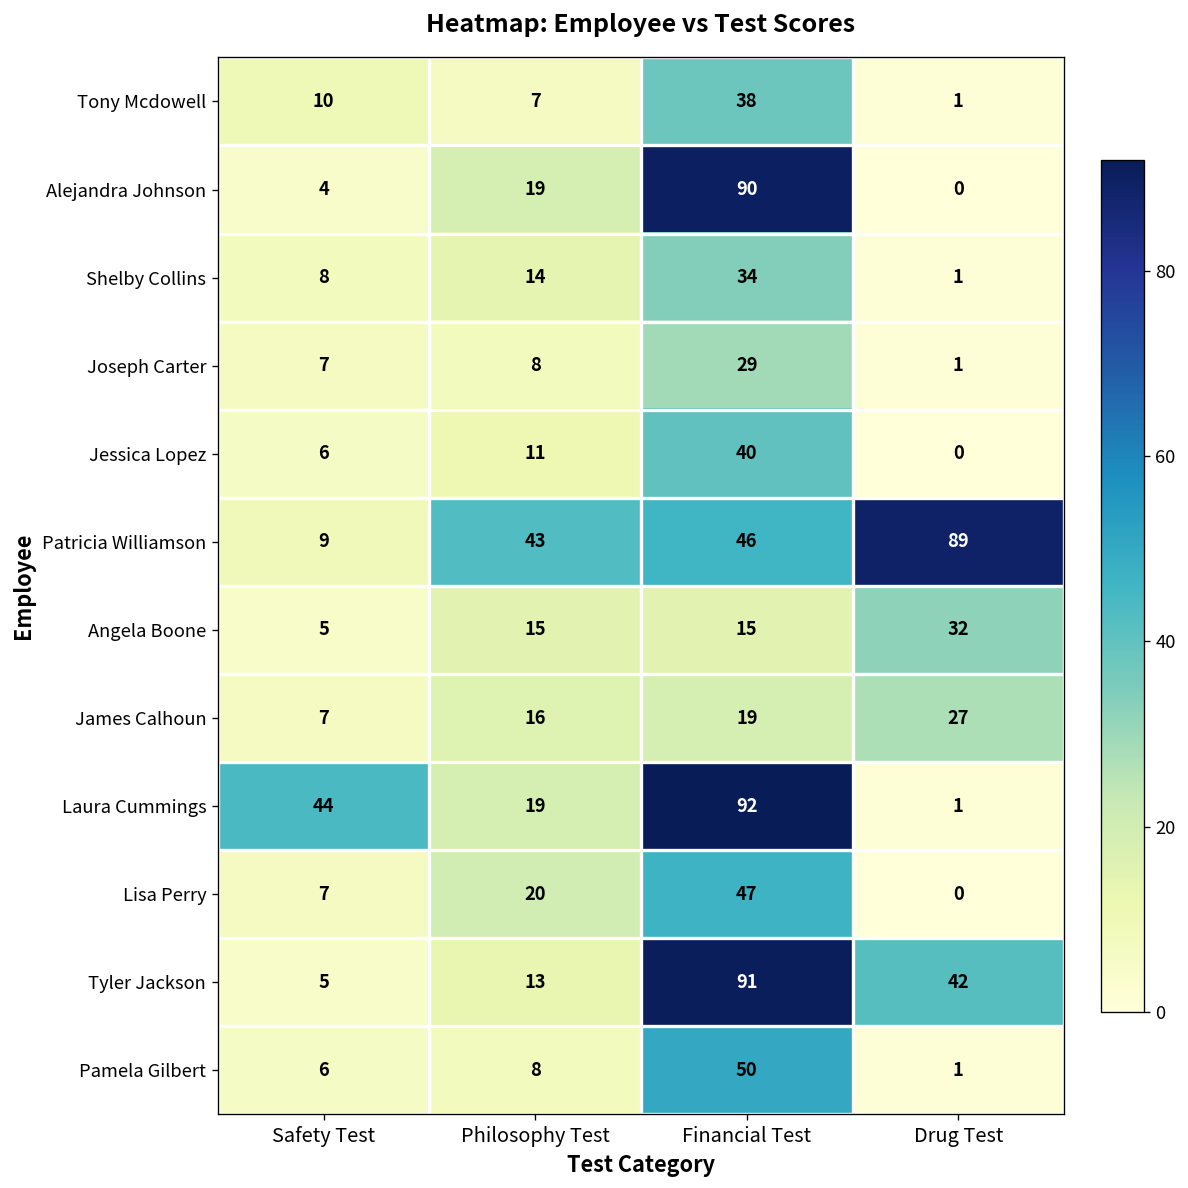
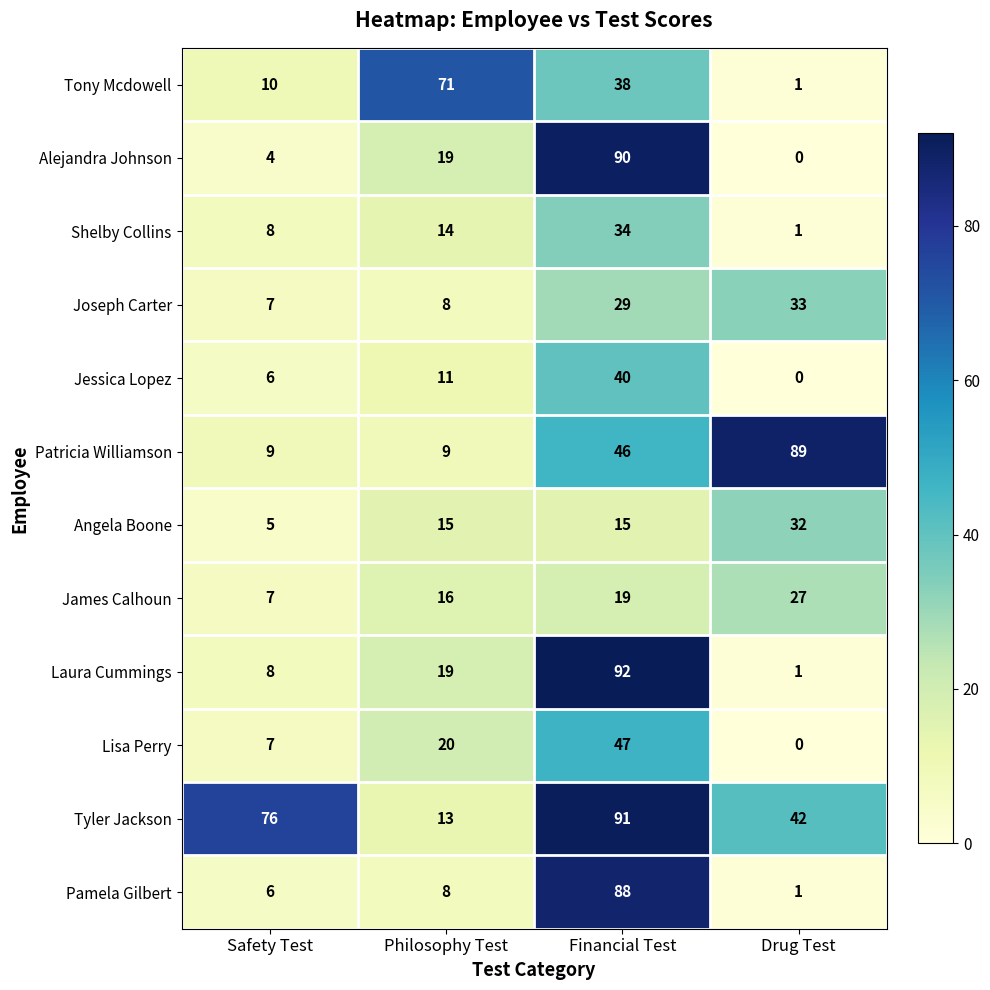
  {
    "Tony Mcdowell": {
      "Safety Test": 10,
-     "Philosophy Test": 7,
+     "Philosophy Test": 71,
      "Financial Test": 38,
      "Drug Test": 1
    },
    "Alejandra Johnson": {
      "Safety Test": 4,
      "Philosophy Test": 19,
      "Financial Test": 90,
      "Drug Test": 0
    },
    "Shelby Collins": {
      "Safety Test": 8,
      "Philosophy Test": 14,
      "Financial Test": 34,
      "Drug Test": 1
    },
    "Joseph Carter": {
      "Safety Test": 7,
      "Philosophy Test": 8,
      "Financial Test": 29,
-     "Drug Test": 1
+     "Drug Test": 33
    },
    "Jessica Lopez": {
      "Safety Test": 6,
      "Philosophy Test": 11,
      "Financial Test": 40,
      "Drug Test": 0
    },
    "Patricia Williamson": {
      "Safety Test": 9,
-     "Philosophy Test": 43,
+     "Philosophy Test": 9,
      "Financial Test": 46,
      "Drug Test": 89
    },
    "Angela Boone": {
      "Safety Test": 5,
      "Philosophy Test": 15,
      "Financial Test": 15,
      "Drug Test": 32
    },
    "James Calhoun": {
      "Safety Test": 7,
      "Philosophy Test": 16,
      "Financial Test": 19,
      "Drug Test": 27
    },
    "Laura Cummings": {
-     "Safety Test": 44,
+     "Safety Test": 8,
      "Philosophy Test": 19,
      "Financial Test": 92,
      "Drug Test": 1
    },
    "Lisa Perry": {
      "Safety Test": 7,
      "Philosophy Test": 20,
      "Financial Test": 47,
      "Drug Test": 0
    },
    "Tyler Jackson": {
-     "Safety Test": 5,
+     "Safety Test": 76,
      "Philosophy Test": 13,
      "Financial Test": 91,
      "Drug Test": 42
    },
    "Pamela Gilbert": {
      "Safety Test": 6,
      "Philosophy Test": 8,
-     "Financial Test": 50,
+     "Financial Test": 88,
      "Drug Test": 1
    }
  }
